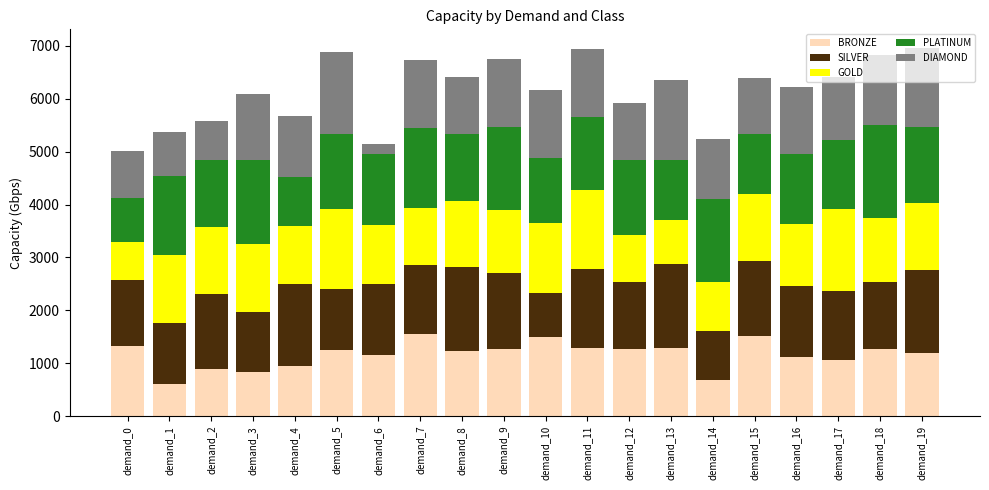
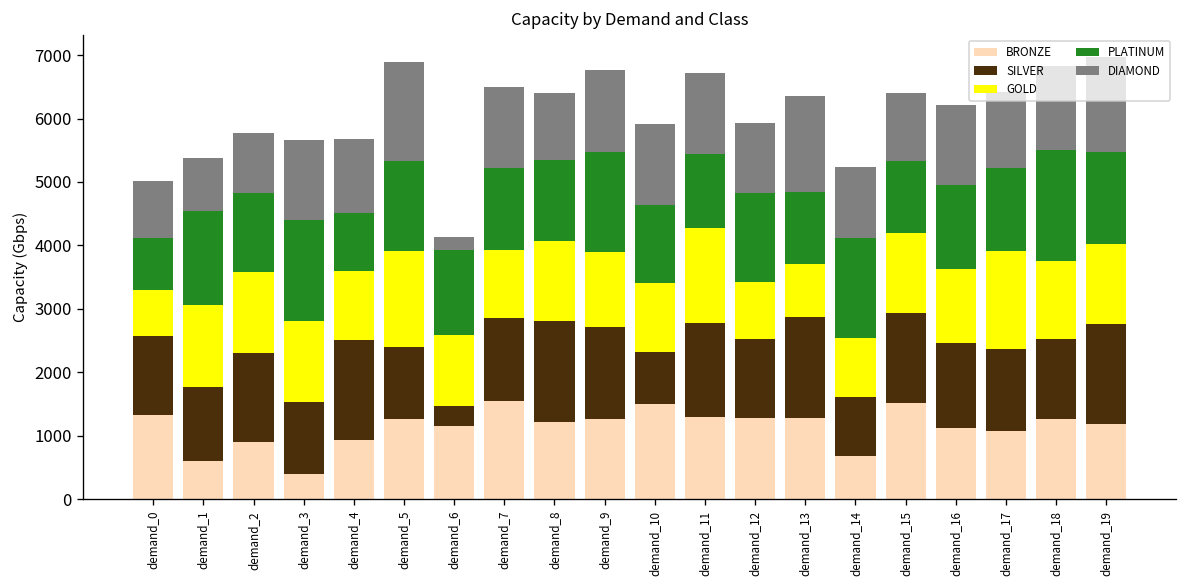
  {
    "BRONZE": {
      "demand_0": 1300,
      "demand_1": 600,
      "demand_2": 900,
-     "demand_3": 800,
+     "demand_3": 400,
      "demand_4": 900,
      "demand_5": 1300,
      "demand_6": 1200,
      "demand_7": 1600,
      "demand_8": 1200,
      "demand_9": 1300,
      "demand_10": 1500,
      "demand_11": 1300,
      "demand_12": 1300,
      "demand_13": 1300,
      "demand_14": 700,
      "demand_15": 1500,
      "demand_16": 1100,
      "demand_17": 1100,
      "demand_18": 1300,
      "demand_19": 1200
    },
    "SILVER": {
      "demand_0": 1200,
      "demand_1": 1200,
      "demand_2": 1400,
      "demand_3": 1100,
      "demand_4": 1600,
      "demand_5": 1100,
-     "demand_6": 1300,
+     "demand_6": 300,
      "demand_7": 1300,
      "demand_8": 1600,
      "demand_9": 1400,
      "demand_10": 800,
      "demand_11": 1500,
      "demand_12": 1300,
      "demand_13": 1600,
      "demand_14": 900,
      "demand_15": 1400,
      "demand_16": 1300,
      "demand_17": 1300,
      "demand_18": 1300,
      "demand_19": 1600
    },
    "GOLD": {
      "demand_0": 700,
      "demand_1": 1300,
      "demand_2": 1300,
      "demand_3": 1300,
      "demand_4": 1100,
      "demand_5": 1500,
      "demand_6": 1100,
      "demand_7": 1100,
      "demand_8": 1300,
      "demand_9": 1200,
-     "demand_10": 1300,
+     "demand_10": 1100,
      "demand_11": 1500,
      "demand_12": 900,
      "demand_13": 800,
      "demand_14": 900,
      "demand_15": 1300,
      "demand_16": 1200,
      "demand_17": 1600,
      "demand_18": 1200,
      "demand_19": 1300
    },
    "PLATINUM": {
      "demand_0": 800,
      "demand_1": 1500,
      "demand_2": 1300,
      "demand_3": 1600,
      "demand_4": 900,
      "demand_5": 1400,
      "demand_6": 1300,
-     "demand_7": 1500,
+     "demand_7": 1300,
      "demand_8": 1300,
      "demand_9": 1600,
      "demand_10": 1200,
-     "demand_11": 1400,
+     "demand_11": 1200,
      "demand_12": 1400,
      "demand_13": 1100,
      "demand_14": 1600,
      "demand_15": 1100,
      "demand_16": 1300,
      "demand_17": 1300,
      "demand_18": 1800,
      "demand_19": 1400
    },
    "DIAMOND": {
      "demand_0": 900,
      "demand_1": 800,
-     "demand_2": 700,
+     "demand_2": 900,
      "demand_3": 1300,
      "demand_4": 1200,
      "demand_5": 1600,
      "demand_6": 200,
      "demand_7": 1300,
      "demand_8": 1100,
      "demand_9": 1300,
      "demand_10": 1300,
      "demand_11": 1300,
      "demand_12": 1100,
      "demand_13": 1500,
      "demand_14": 1100,
      "demand_15": 1100,
      "demand_16": 1300
    }
  }
